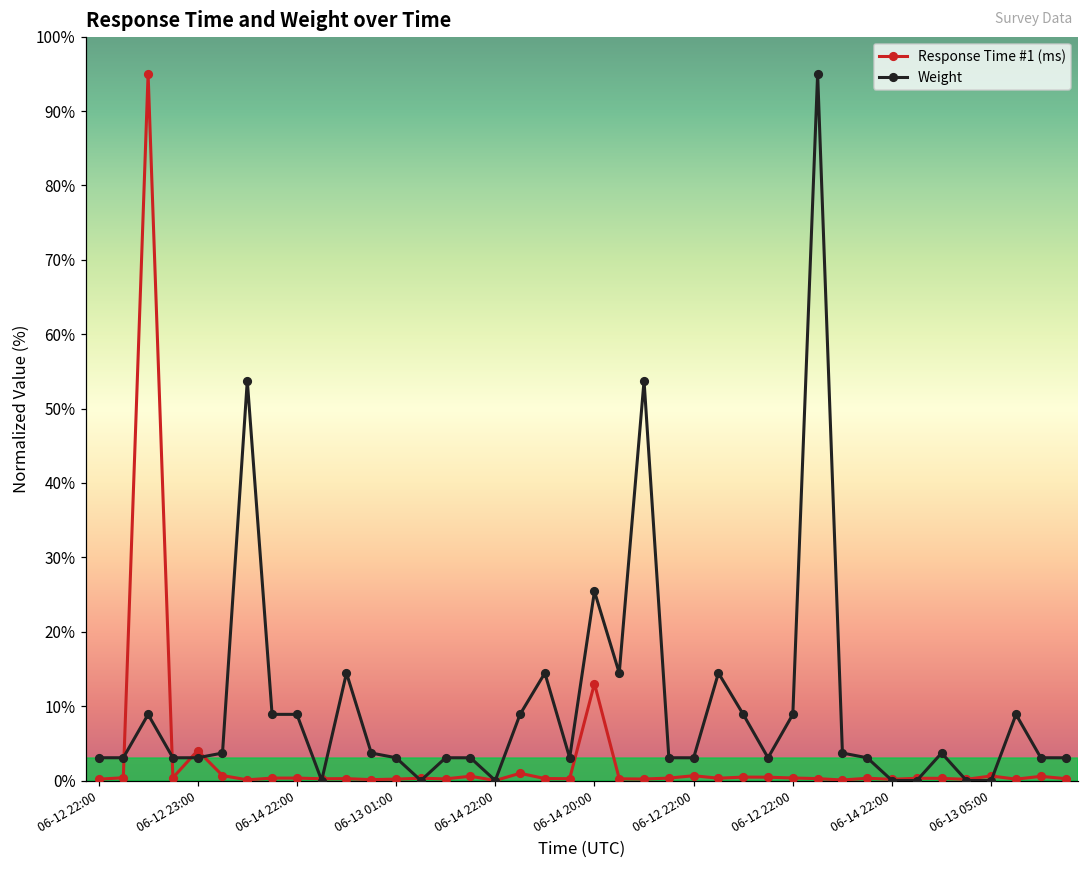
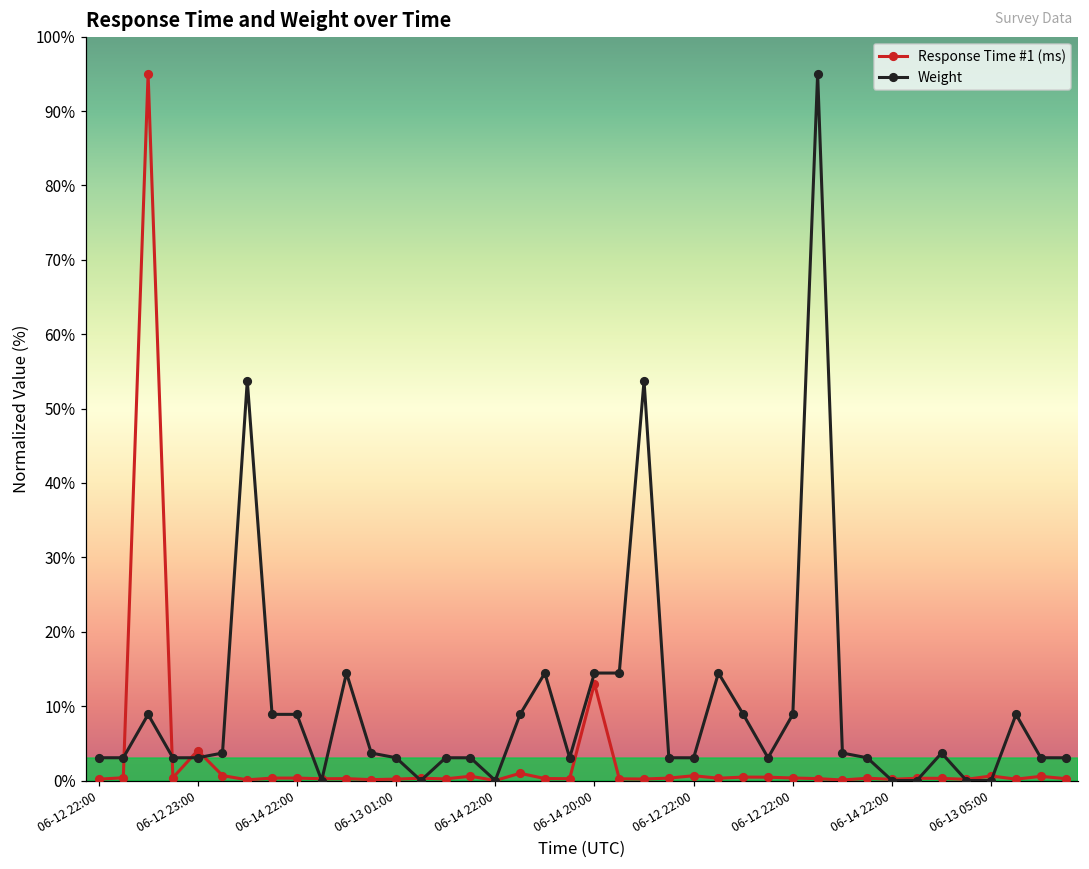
  {
    "Response Time #1 (ms)": {
      "06-12 23:00": "4%",
      "06-14 20:00": "13%"
    },
    "Weight": {
      "06-12 23:00": "3%",
      "06-13 01:00": "3%",
-     "06-14 20:00": "25%"
+     "06-14 20:00": "14%"
    }
  }
